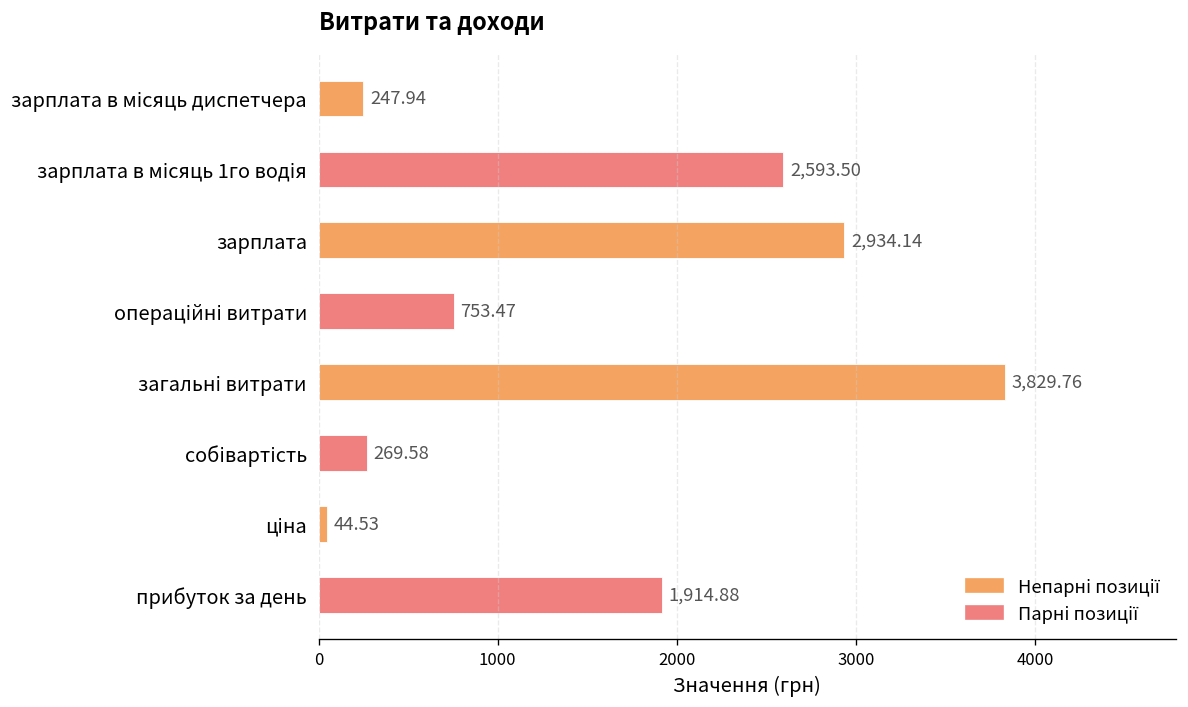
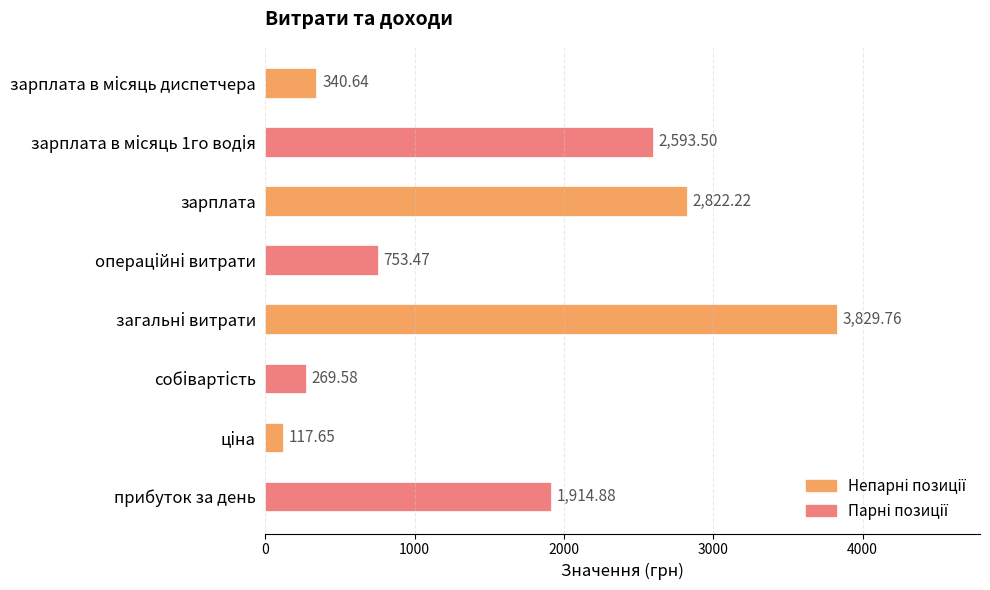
  {
-   "зарплата в місяць диспетчера": "247.94",
+   "зарплата в місяць диспетчера": "340.64",
    "зарплата в місяць 1го водія": "2,593.50",
-   "зарплата": "2,934.14",
+   "зарплата": "2,822.22",
    "операційні витрати": "753.47",
    "загальні витрати": "3,829.76",
    "собівартість": "269.58",
-   "ціна": "44.53",
+   "ціна": "117.65",
    "прибуток за день": "1,914.88"
  }
